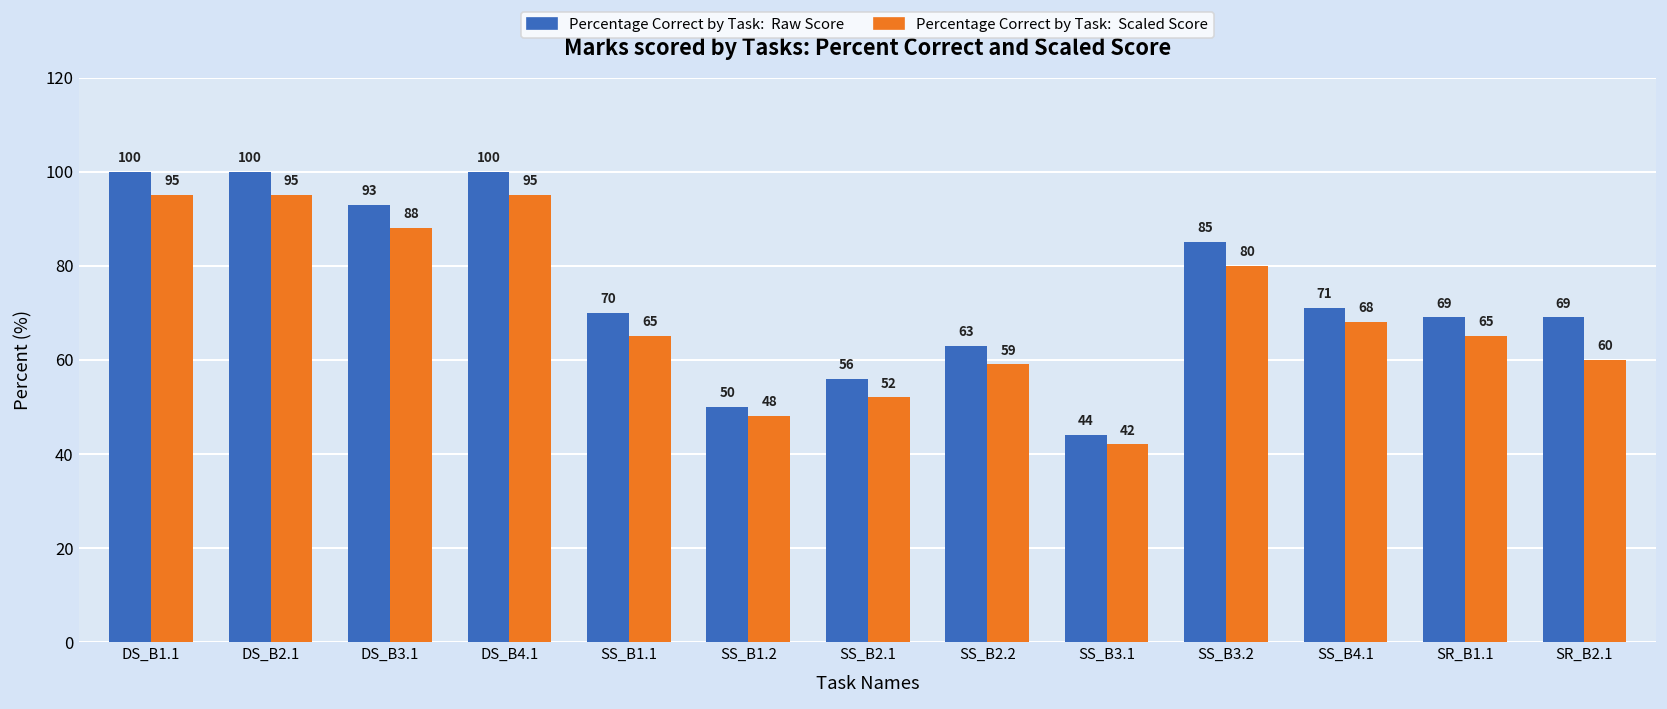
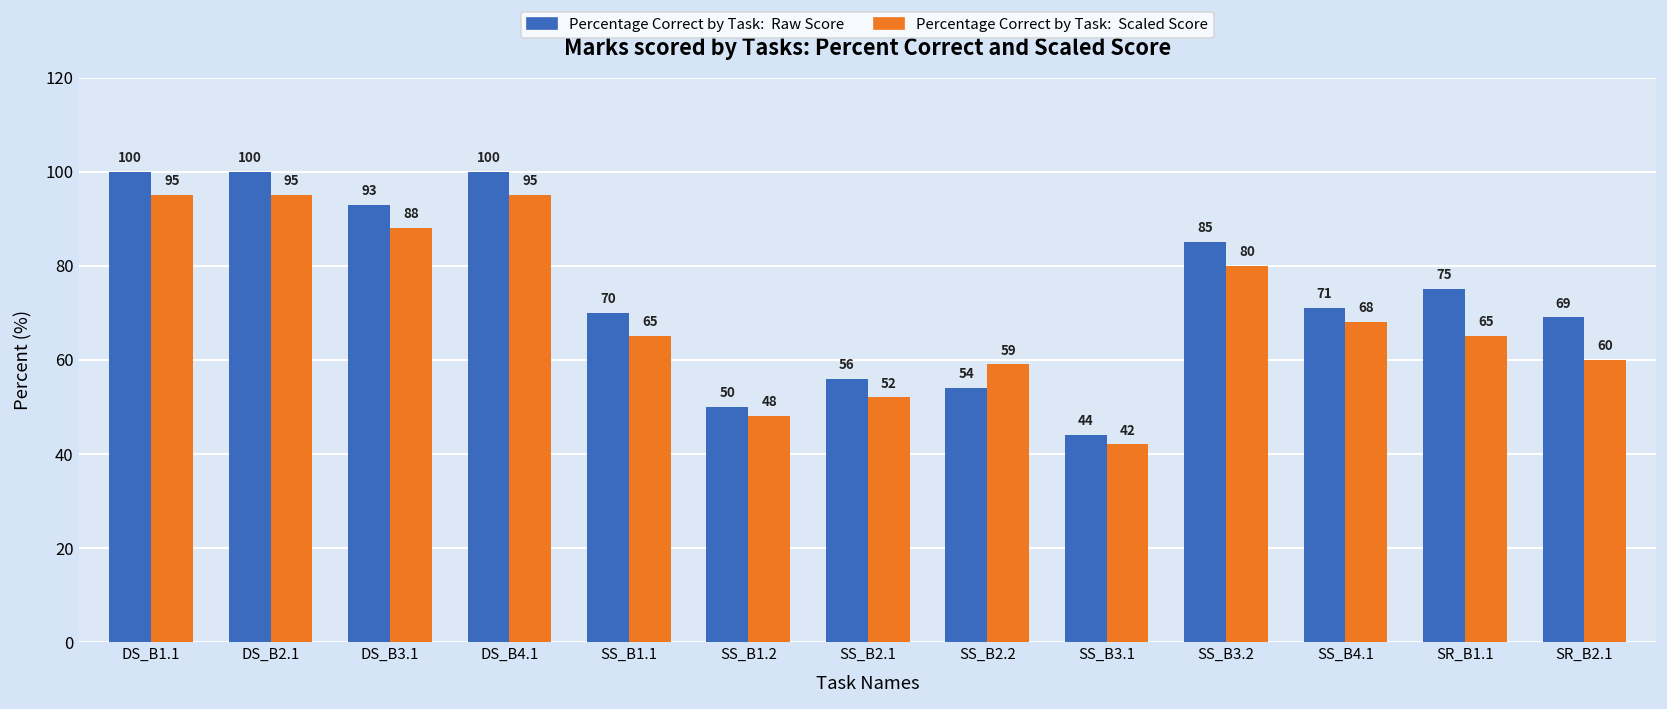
  {
    "Percentage Correct by Task: Raw Score": {
      "DS_B1.1": 100,
      "DS_B2.1": 100,
      "DS_B3.1": 93,
      "DS_B4.1": 100,
      "SS_B1.1": 70,
      "SS_B1.2": 50,
      "SS_B2.1": 56,
-     "SS_B2.2": 63,
+     "SS_B2.2": 54,
      "SS_B3.1": 44,
      "SS_B3.2": 85,
      "SS_B4.1": 71,
-     "SR_B1.1": 69,
+     "SR_B1.1": 75,
      "SR_B2.1": 69
    },
    "Percentage Correct by Task: Scaled Score": {
      "DS_B1.1": 95,
      "DS_B2.1": 95,
      "DS_B3.1": 88,
      "DS_B4.1": 95,
      "SS_B1.1": 65,
      "SS_B1.2": 48,
      "SS_B2.1": 52,
      "SS_B2.2": 59,
      "SS_B3.1": 42,
      "SS_B3.2": 80,
      "SS_B4.1": 68,
      "SR_B1.1": 65,
      "SR_B2.1": 60
    }
  }
